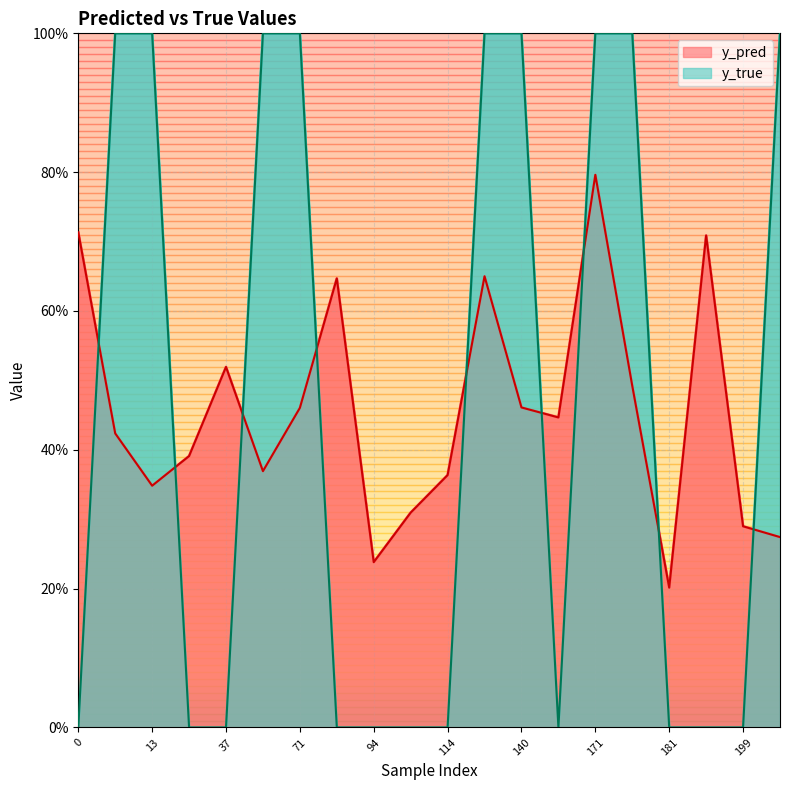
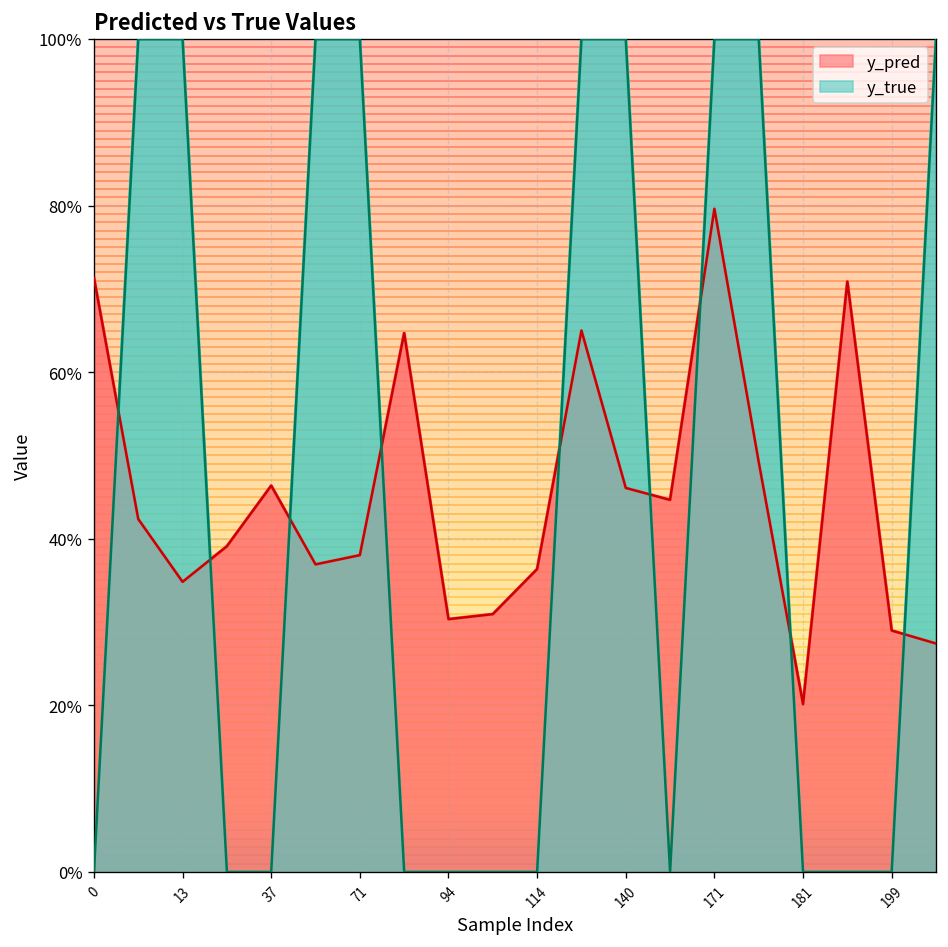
  {
    "y_pred": {
      "0": "71%",
-     "37": "52%",
-     "71": "46%",
-     "94": "24%",
+     "37": "46%",
+     "71": "38%",
+     "94": "30%",
      "114": "36%",
      "140": "46%",
      "171": "80%",
      "181": "20%",
      "199": "29%"
    },
    "y_true": {
      "0": "0%",
      "37": "0%",
      "71": "100%",
      "94": "0%",
      "114": "0%",
      "140": "100%",
      "171": "100%",
      "181": "0%",
      "199": "0%"
    }
  }
